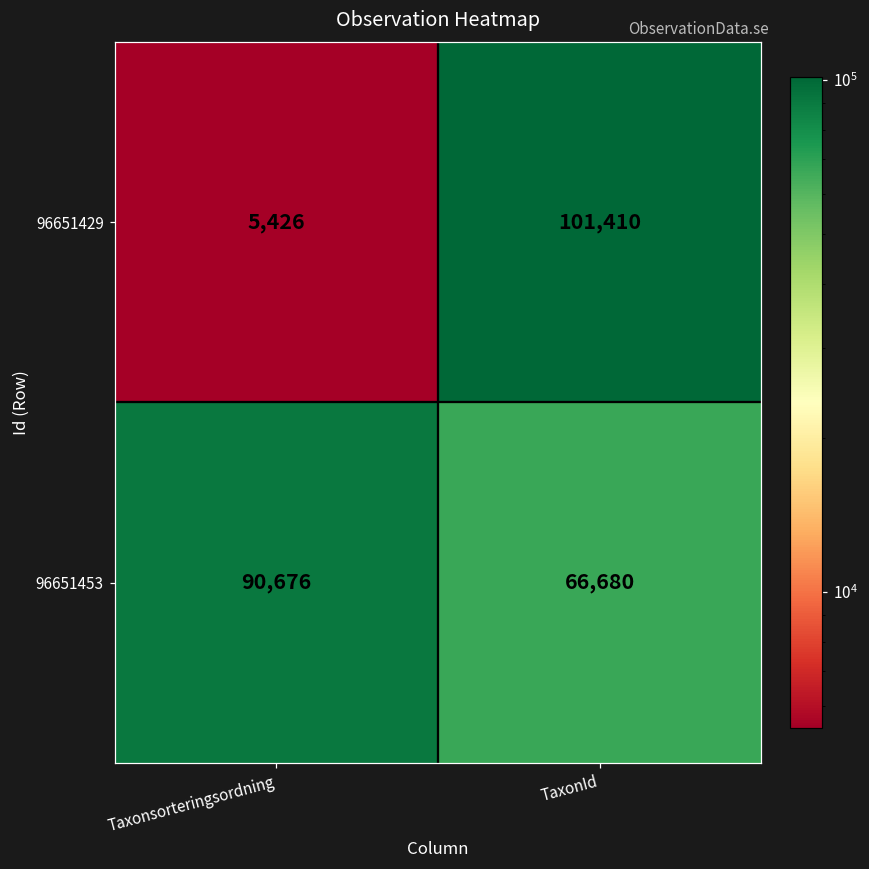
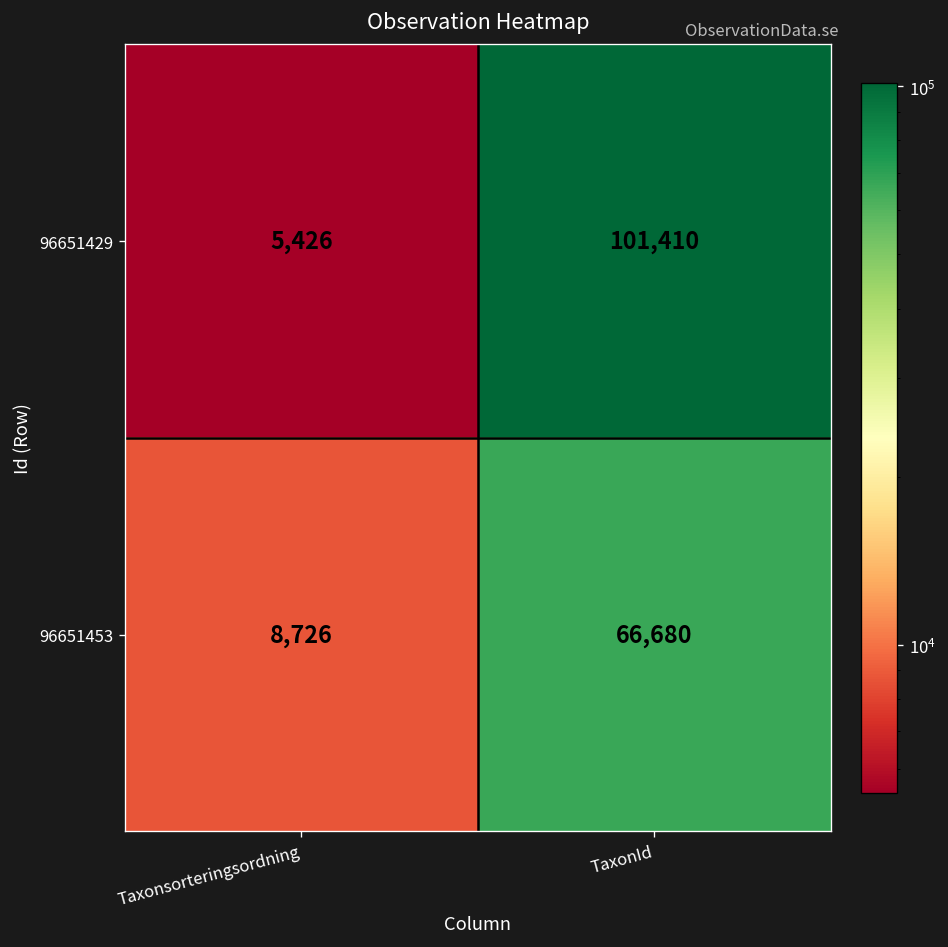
  {
    "96651429": {
      "Taxonsorteringsordning": "5,426",
      "TaxonId": "101,410"
    },
    "96651453": {
-     "Taxonsorteringsordning": "90,676",
+     "Taxonsorteringsordning": "8,726",
      "TaxonId": "66,680"
    }
  }
